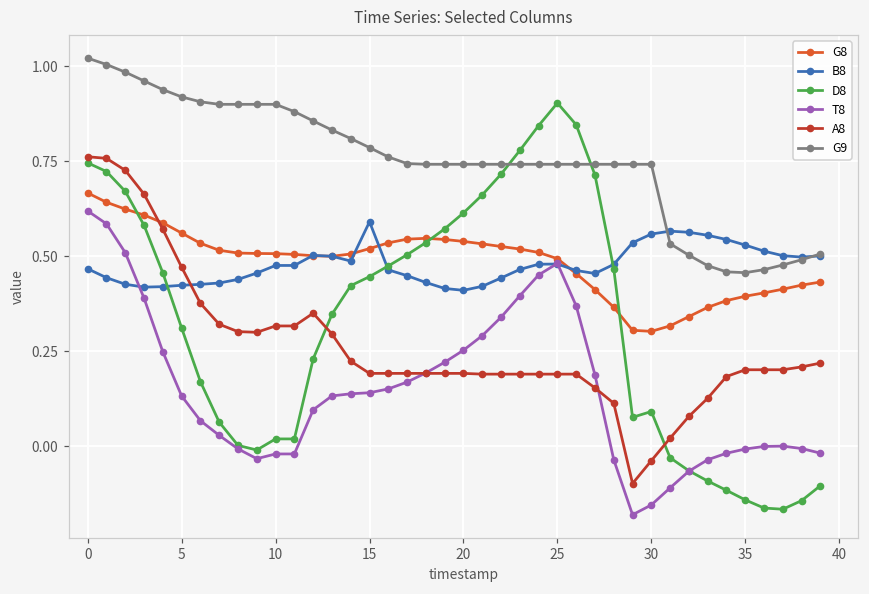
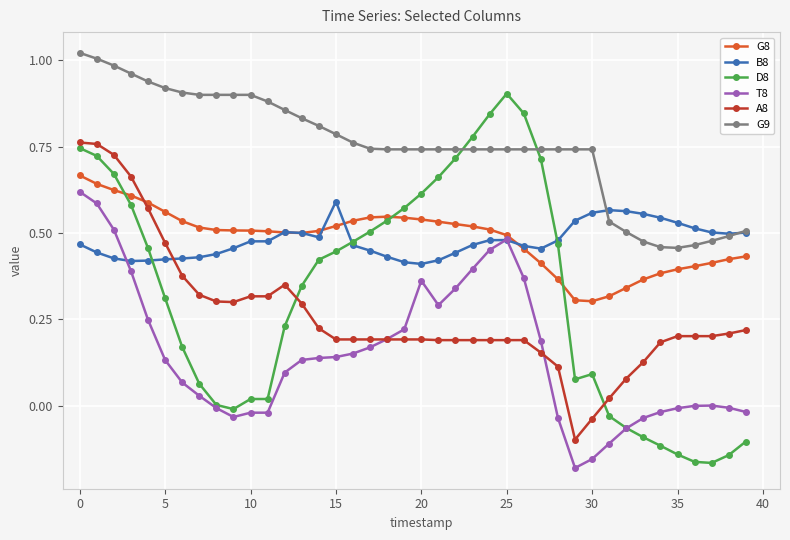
  {
    "B8": {
      "0": 0.47,
      "5": 0.42,
      "10": 0.48,
      "15": 0.59,
      "20": 0.41,
      "30": 0.56,
      "35": 0.53
    },
    "D8": {
      "0": 0.75,
      "5": 0.31,
      "10": 0.02,
      "15": 0.45,
      "20": 0.61,
      "25": 0.90,
      "30": 0.09,
      "35": -0.14
    },
    "T8": {
      "0": 0.62,
      "5": 0.13,
      "10": -0.02,
      "15": 0.14,
-     "20": 0.25,
+     "20": 0.36,
      "30": -0.15,
      "35": -0.01
    },
    "G9": {
      "0": 1.02,
      "5": 0.92,
      "10": 0.90,
      "15": 0.79,
      "20": 0.74,
      "25": 0.74,
      "30": 0.74,
      "35": 0.46
    }
  }
